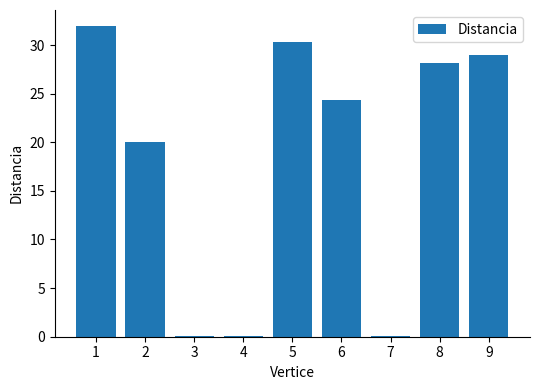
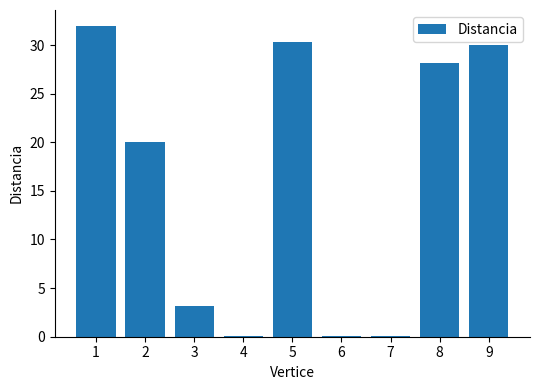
  {
    "1": 32,
    "2": 20,
-   "3": 0,
+   "3": 3,
    "5": 30,
-   "6": 24,
+   "6": 0,
    "8": 28,
-   "9": 29
+   "9": 30
  }
